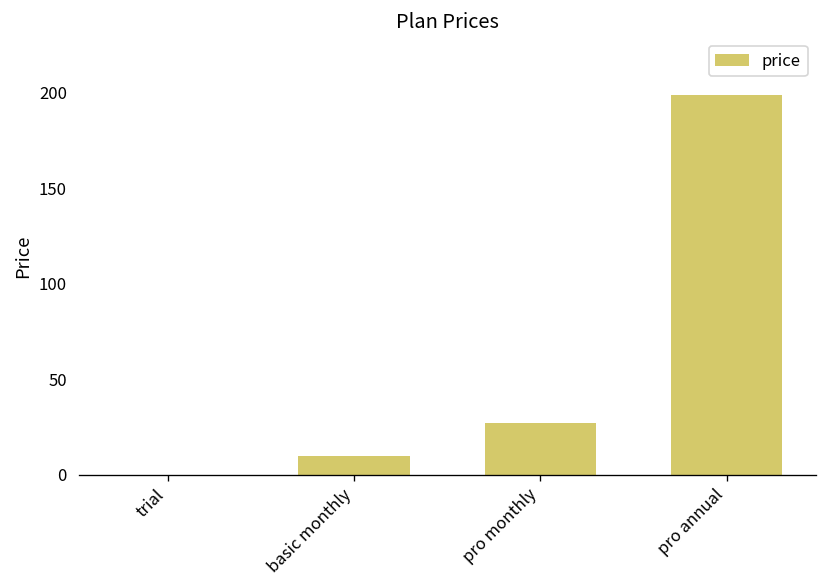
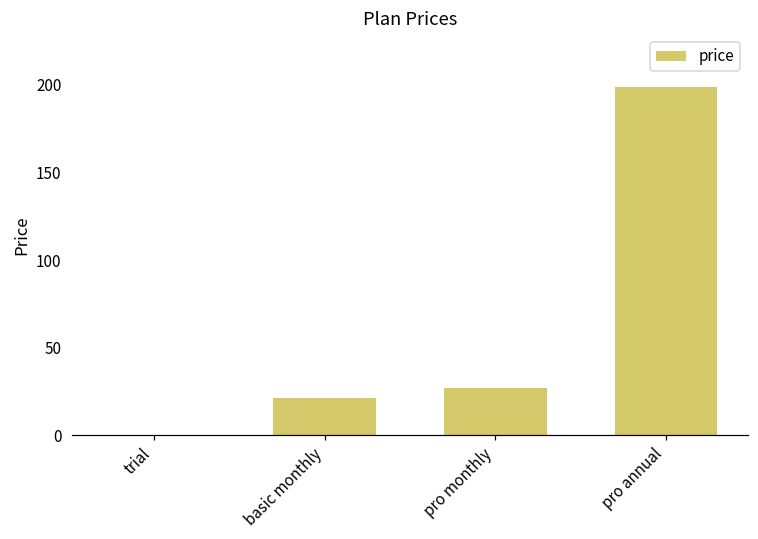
  {
    "trial": 0,
-   "basic monthly": 10,
+   "basic monthly": 21,
    "pro monthly": 27,
    "pro annual": 199
  }
